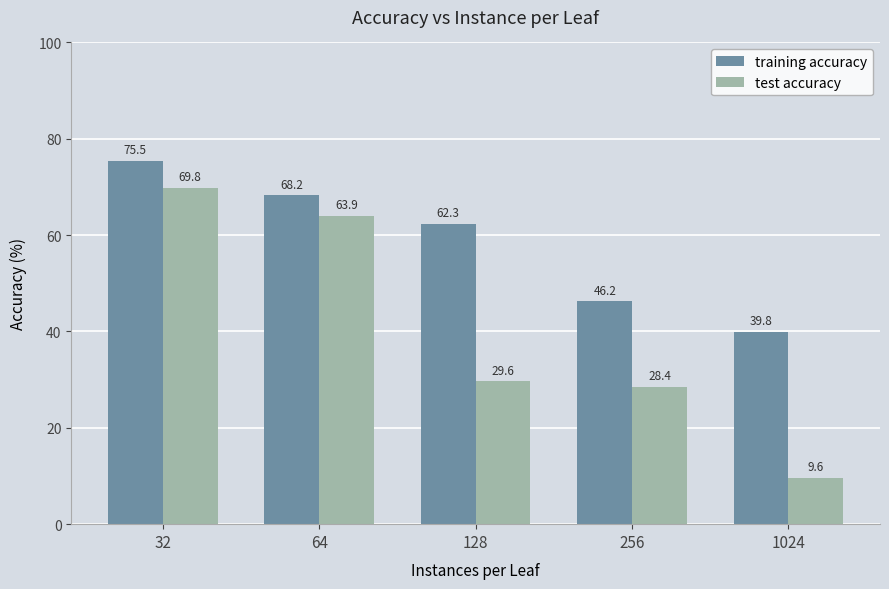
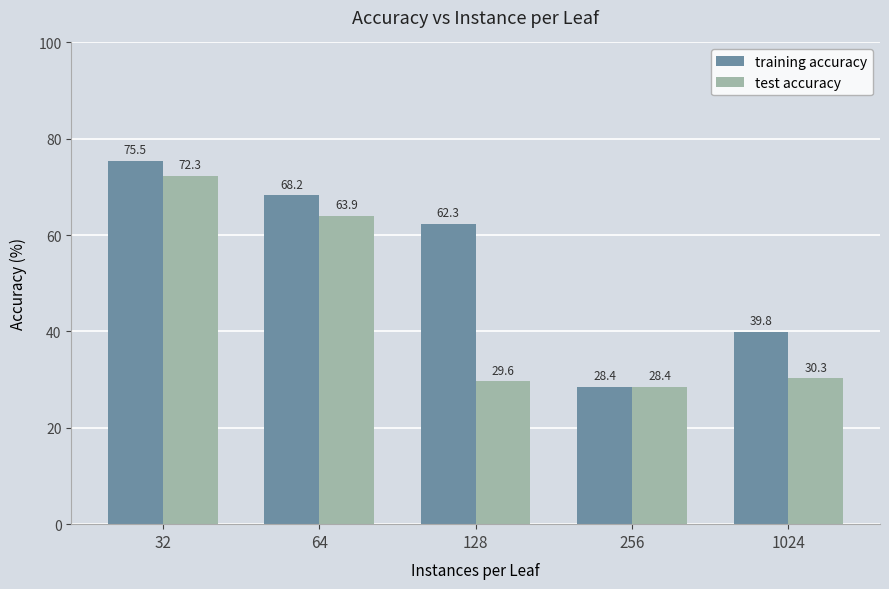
  {
    "training accuracy": {
      "32": 75.5,
      "64": 68.2,
      "128": 62.3,
-     "256": 46.2,
+     "256": 28.4,
      "1024": 39.8
    },
    "test accuracy": {
-     "32": 69.8,
+     "32": 72.3,
      "64": 63.9,
      "128": 29.6,
      "256": 28.4,
-     "1024": 9.6
+     "1024": 30.3
    }
  }
